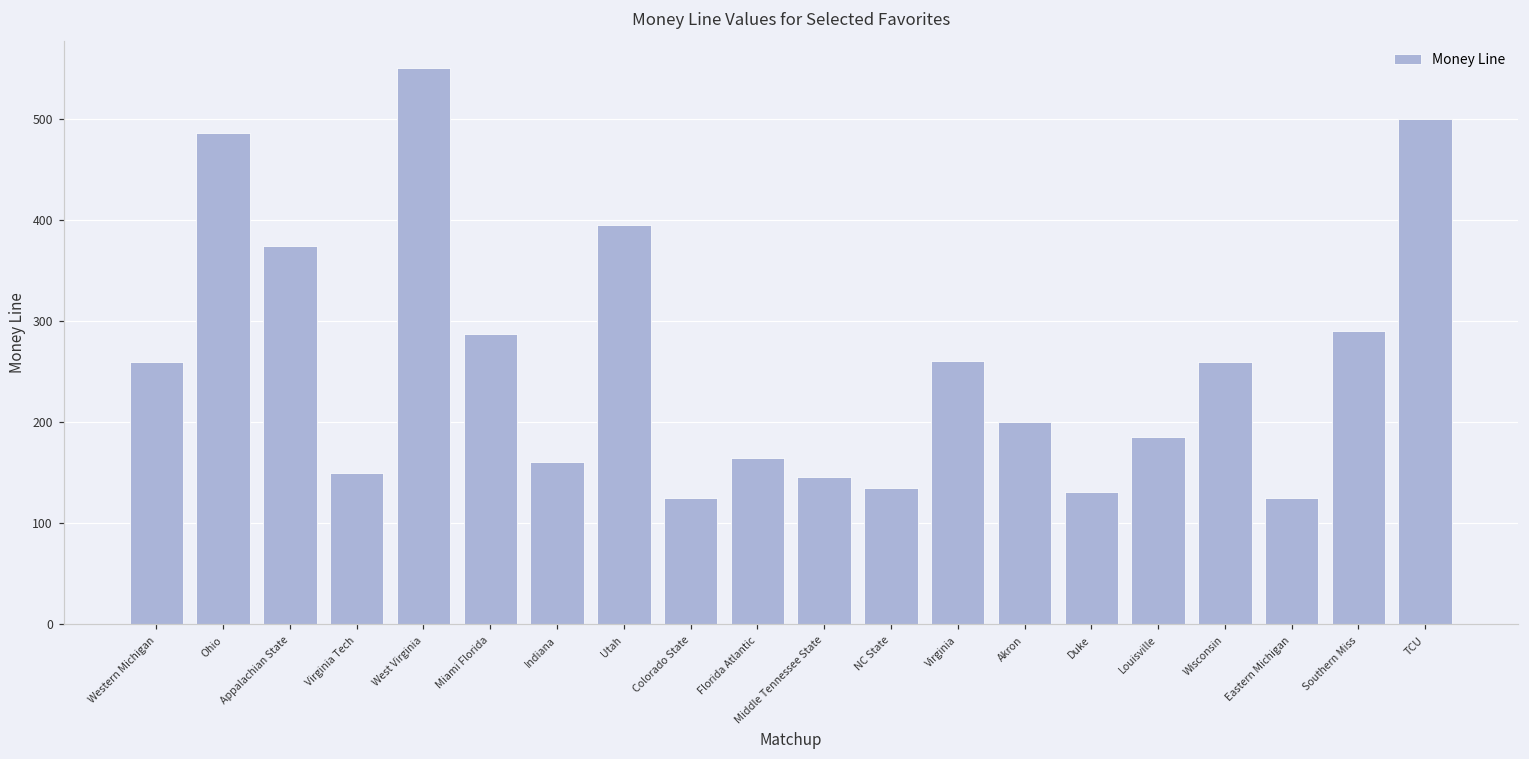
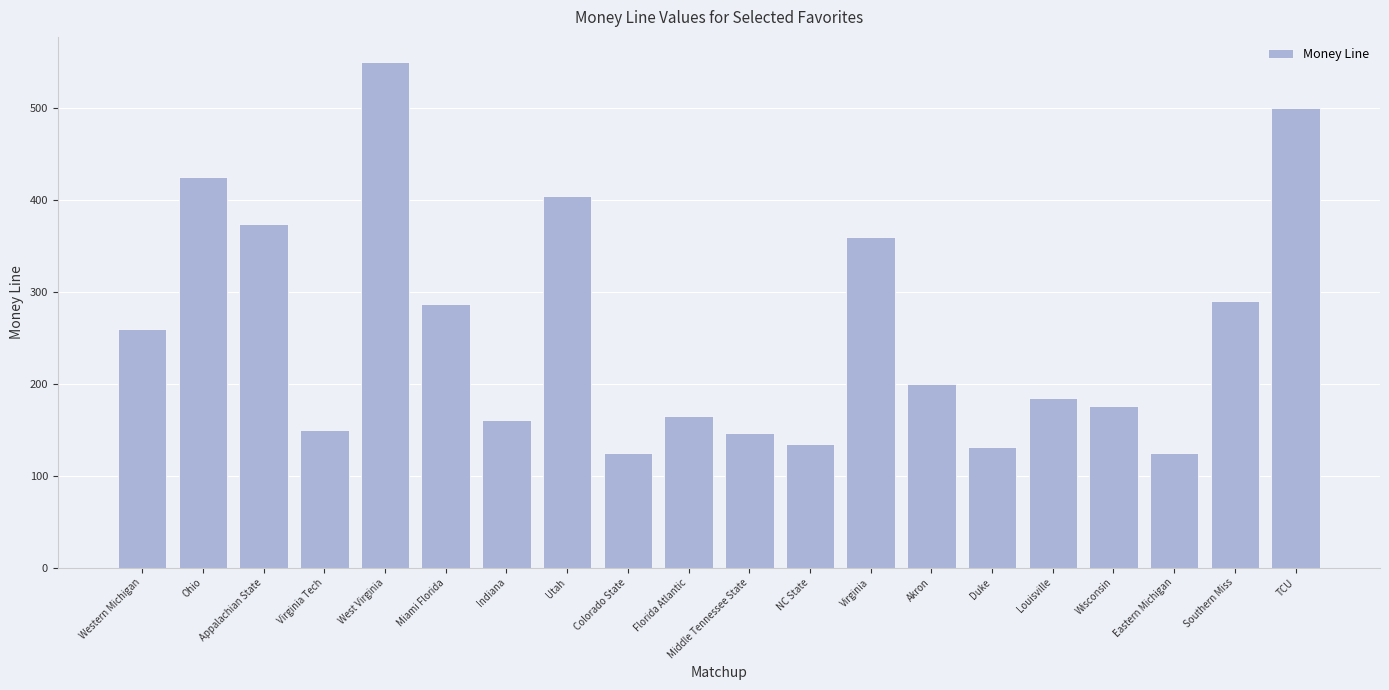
  {
    "Western Michigan": 260,
-   "Ohio": 490,
+   "Ohio": 430,
    "Appalachian State": 370,
    "Virginia Tech": 150,
    "West Virginia": 550,
    "Miami Florida": 290,
    "Indiana": 160,
-   "Utah": 395,
+   "Utah": 404,
    "Colorado State": 130,
    "Florida Atlantic": 170,
    "Middle Tennessee State": 150,
    "NC State": 140,
-   "Virginia": 260,
+   "Virginia": 360,
    "Akron": 200,
    "Duke": 130,
    "Louisville": 190,
-   "Wisconsin": 260,
+   "Wisconsin": 180,
    "Eastern Michigan": 130,
    "Southern Miss": 290,
    "TCU": 500
  }
